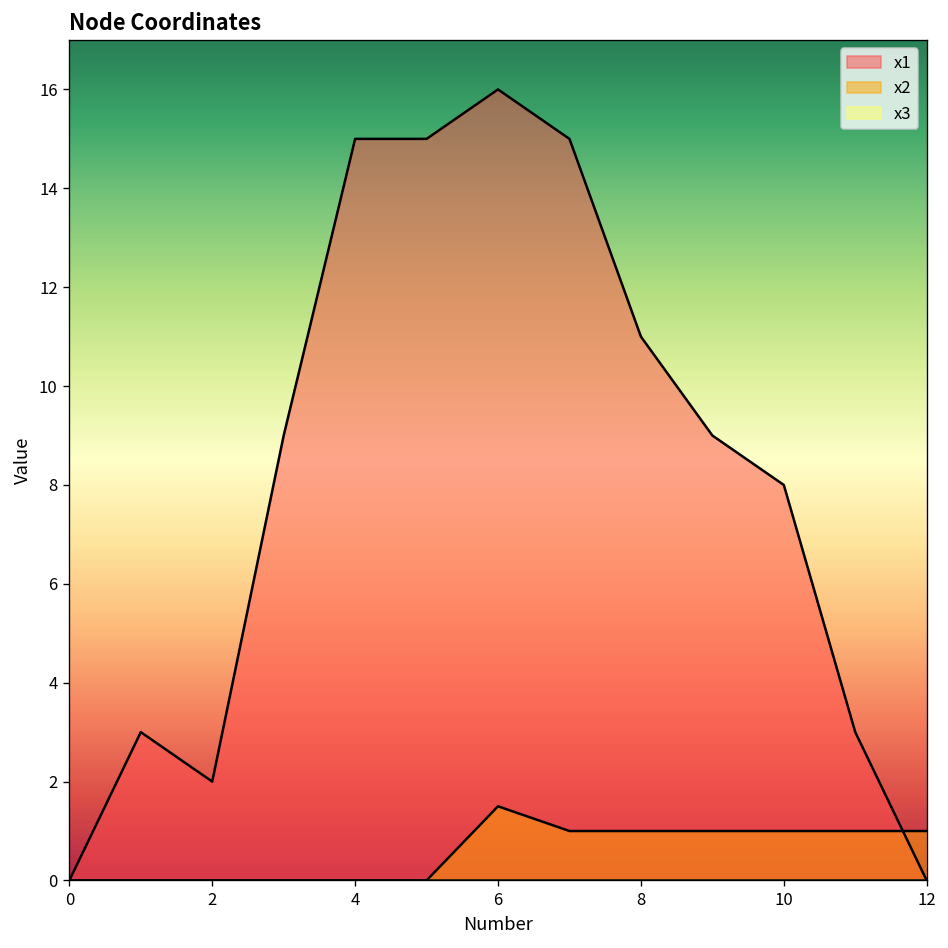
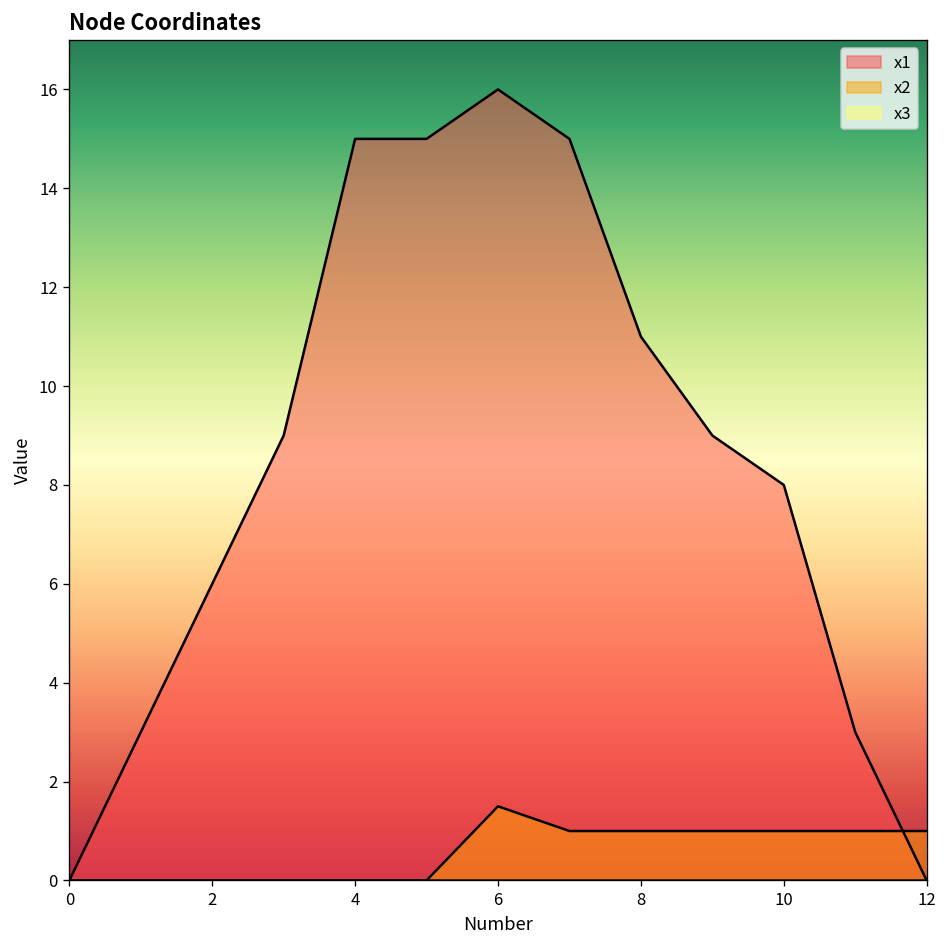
  {
    "x1": {
-     "2": 2,
+     "2": 6,
      "4": 15,
      "6": 16,
      "8": 11,
      "10": 8
    },
    "x2": {
      "6": 1.5,
      "8": 1,
      "10": 1,
      "12": 1
    },
    "x3": {
      "6": 0,
      "8": 0,
      "10": 0
    }
  }
